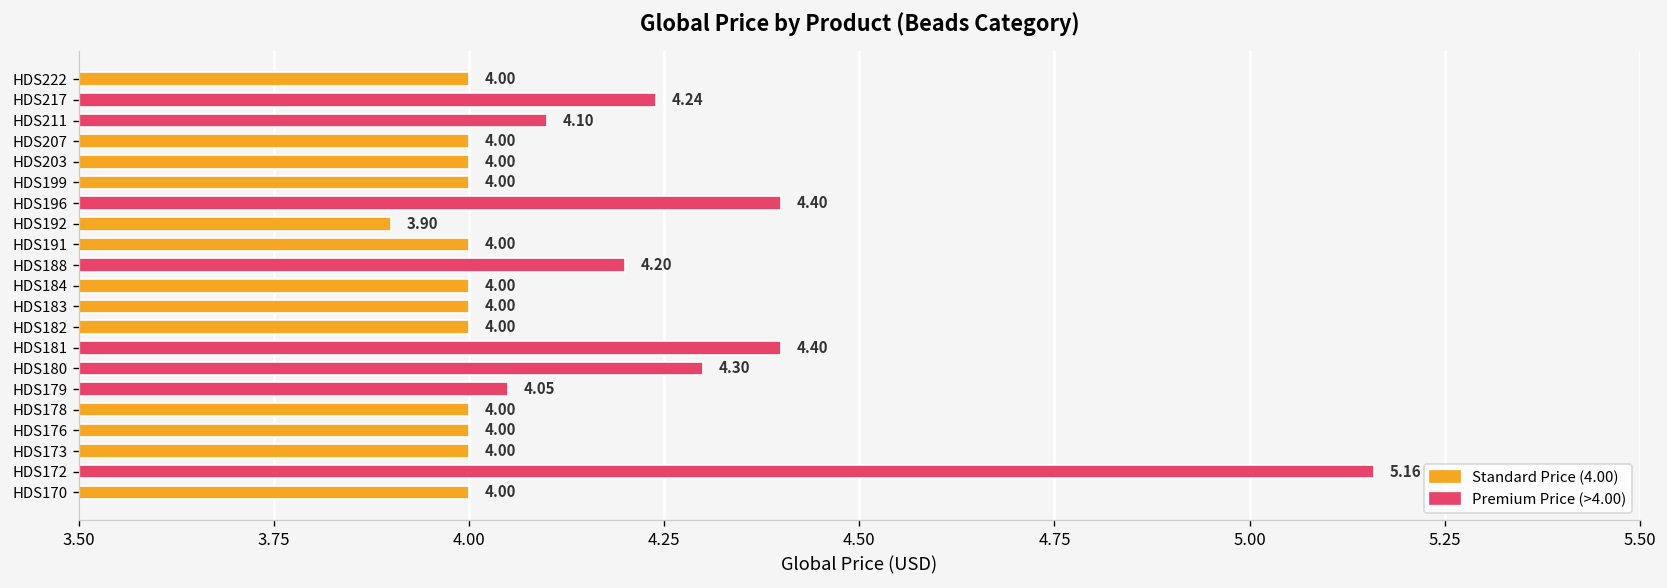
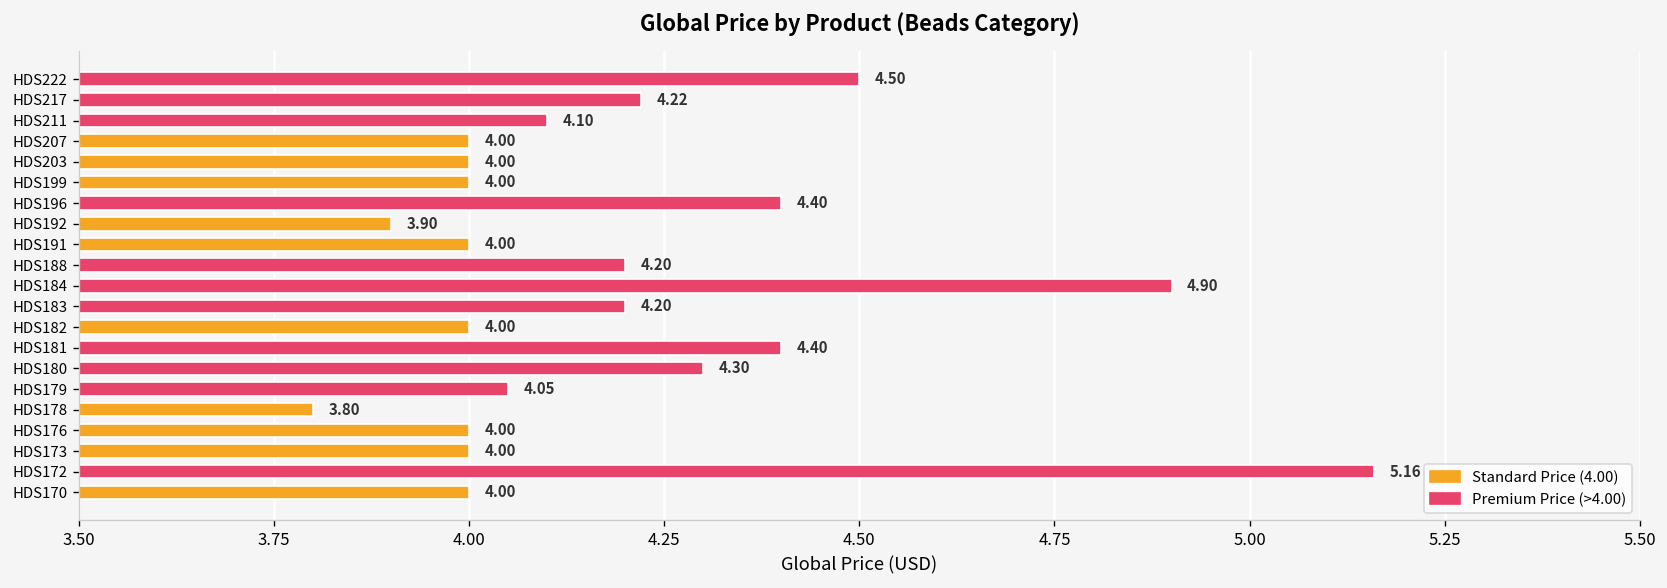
  {
-   "HDS222": 4.00,
-   "HDS217": 4.24,
+   "HDS222": 4.50,
+   "HDS217": 4.22,
    "HDS211": 4.10,
    "HDS207": 4.00,
    "HDS203": 4.00,
    "HDS199": 4.00,
    "HDS196": 4.40,
    "HDS192": 3.90,
    "HDS191": 4.00,
    "HDS188": 4.20,
-   "HDS184": 4.00,
-   "HDS183": 4.00,
+   "HDS184": 4.90,
+   "HDS183": 4.20,
    "HDS182": 4.00,
    "HDS181": 4.40,
    "HDS180": 4.30,
    "HDS179": 4.05,
-   "HDS178": 4.00,
+   "HDS178": 3.80,
    "HDS176": 4.00,
    "HDS173": 4.00,
    "HDS172": 5.16,
    "HDS170": 4.00
  }
